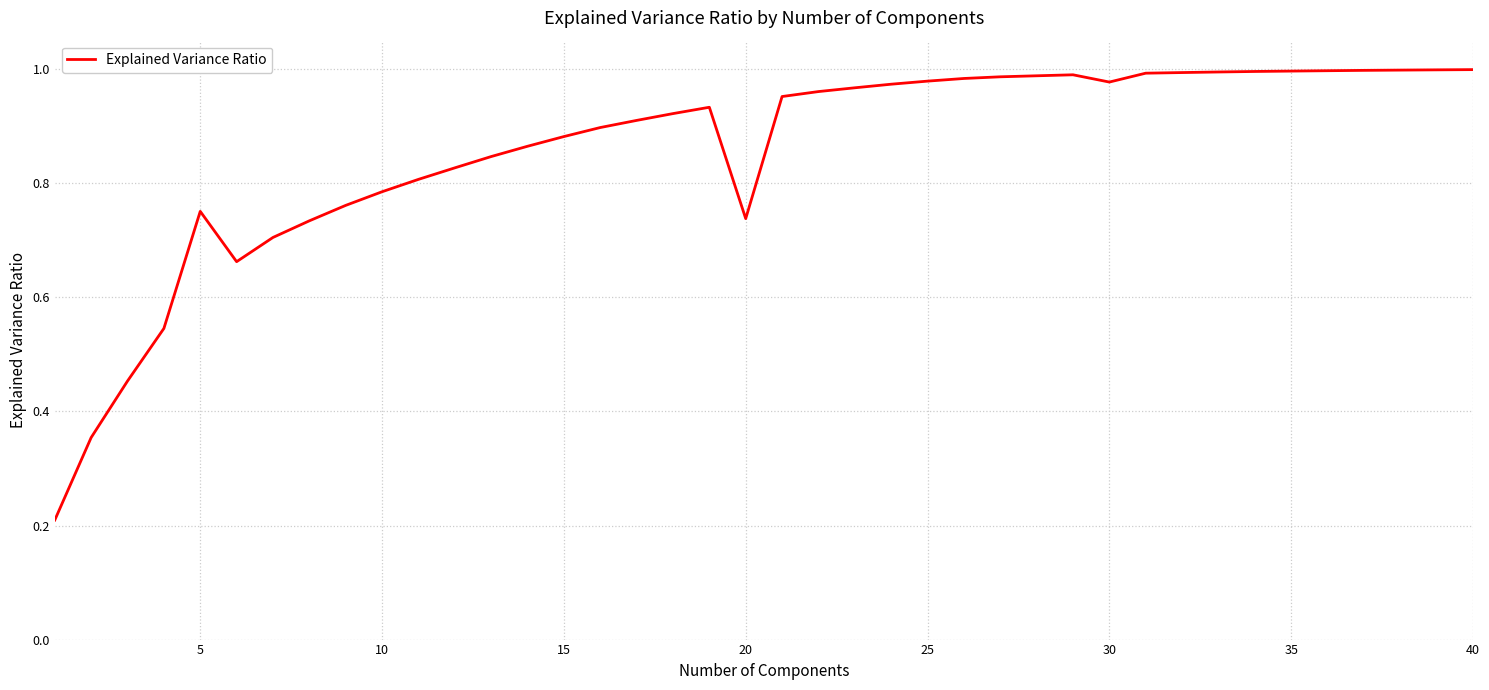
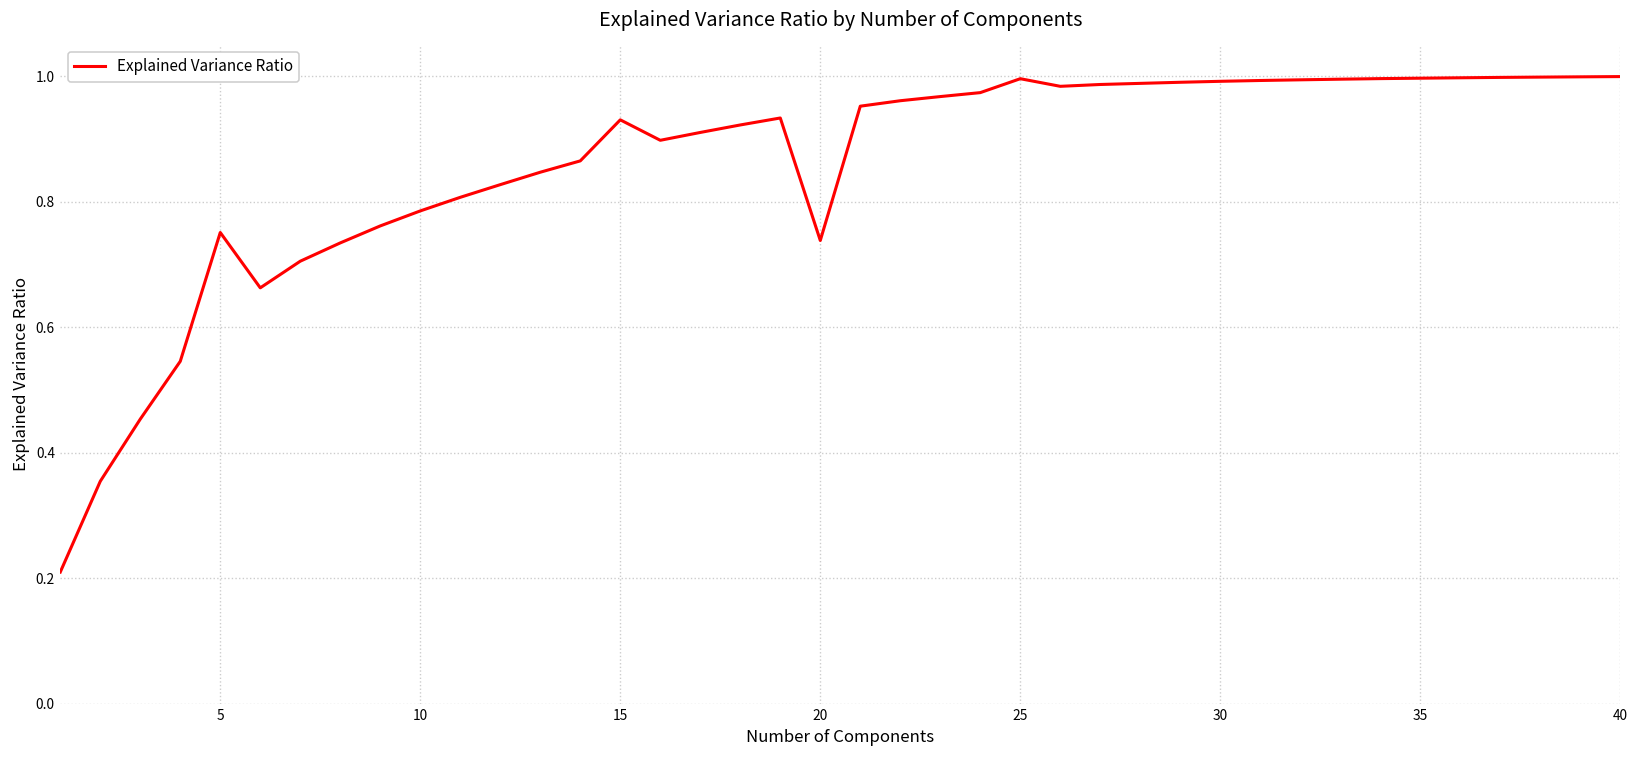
  {
    "5": 0.75,
    "10": 0.79,
-   "15": 0.88,
+   "15": 0.93,
    "20": 0.74,
-   "25": 0.98,
-   "30": 0.98,
+   "25": 1.00,
+   "30": 0.99,
    "35": 1.00,
    "40": 1.00
  }
